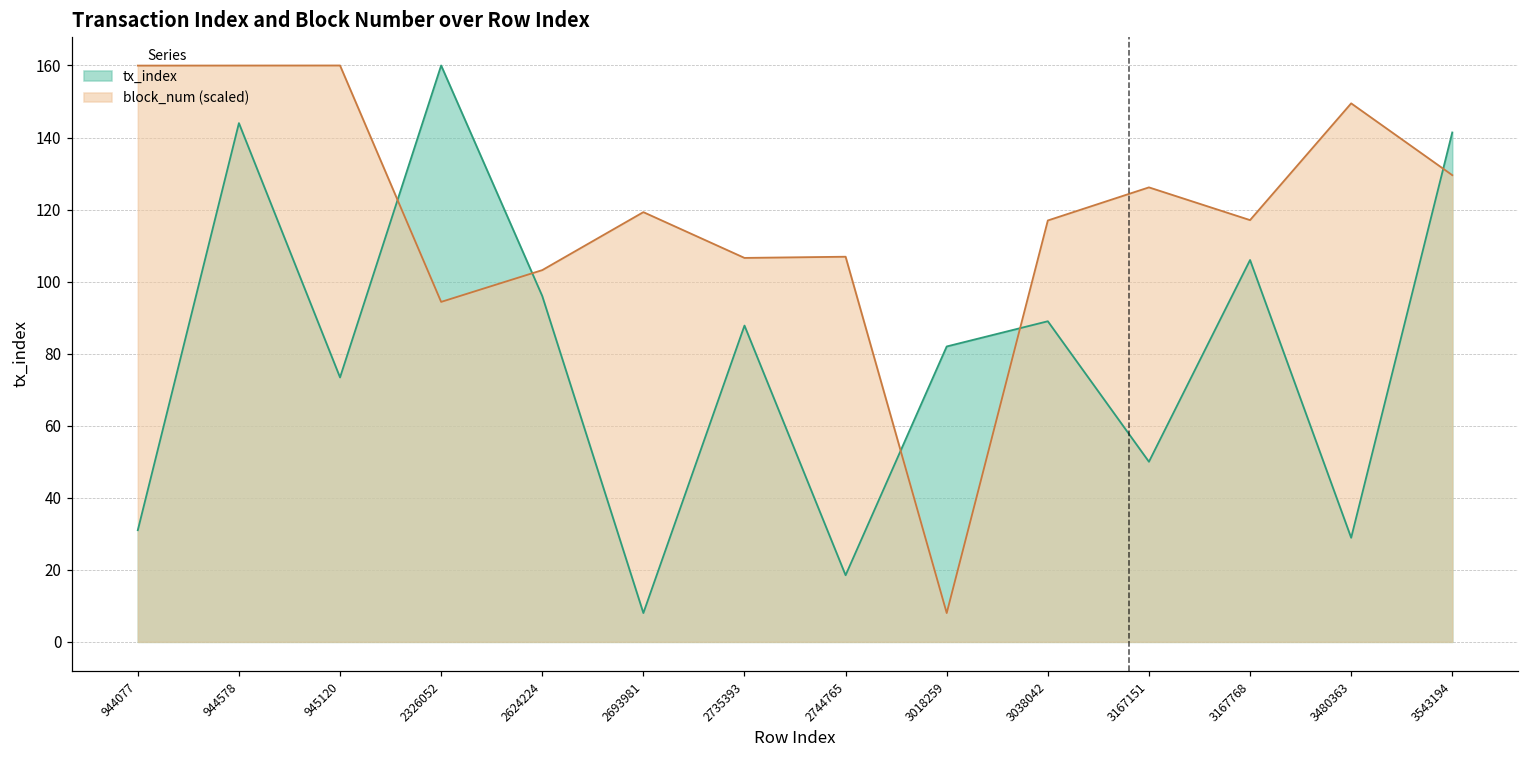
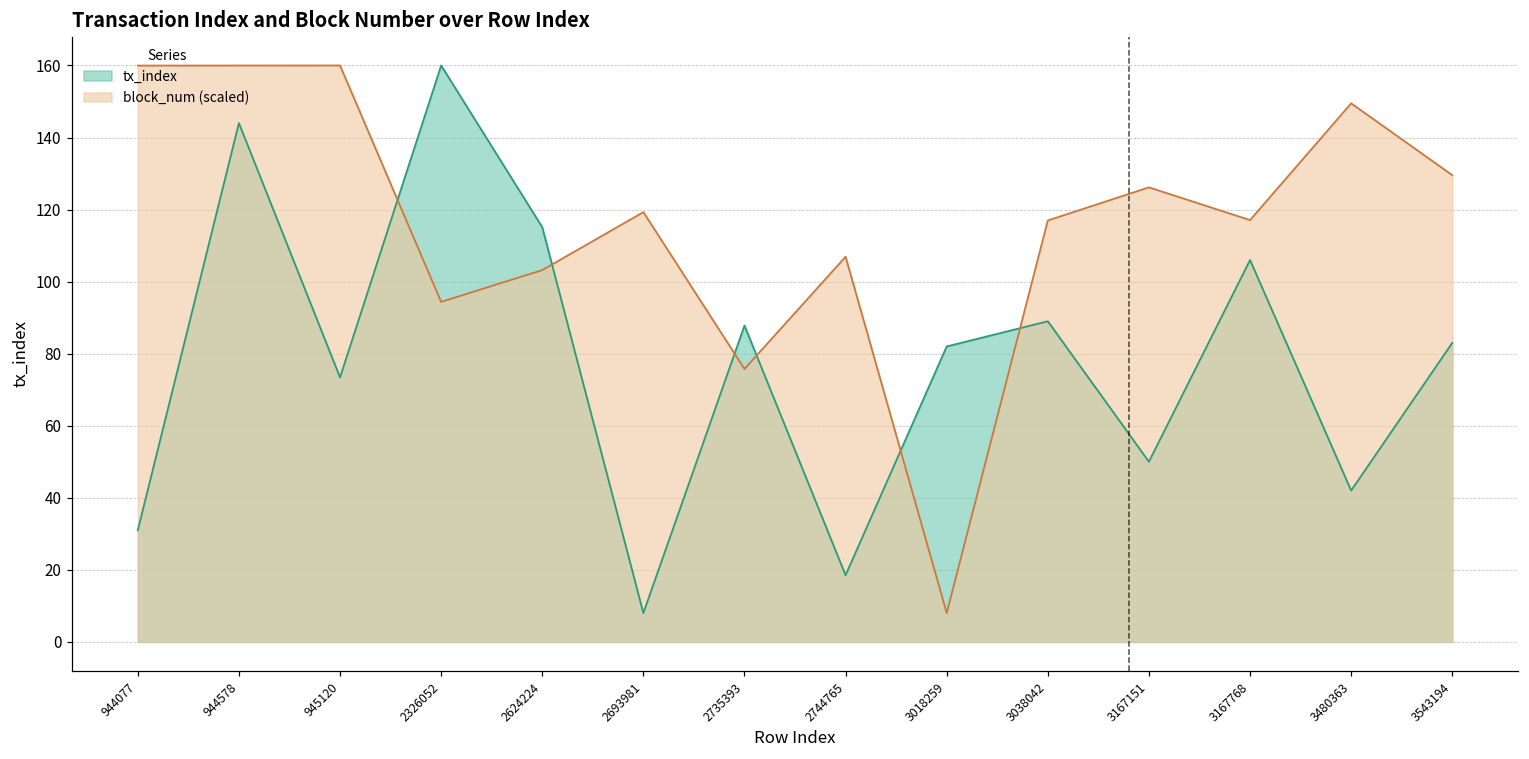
  {
    "tx_index": {
      "944077": 31,
      "944578": 144,
      "945120": 73,
      "2326052": 160,
-     "2624224": 96,
+     "2624224": 115,
      "2693981": 8,
      "2735393": 88,
      "2744765": 19,
      "3018259": 82,
      "3038042": 89,
      "3167151": 50,
      "3167768": 106,
-     "3480363": 29,
-     "3543194": 141
+     "3480363": 42,
+     "3543194": 83
    },
    "block_num (scaled)": {
      "944077": 160,
      "944578": 160,
      "945120": 160,
      "2326052": 94,
      "2624224": 103,
      "2693981": 119,
-     "2735393": 107,
+     "2735393": 76,
      "2744765": 107,
      "3018259": 8,
      "3038042": 117,
      "3167151": 126,
      "3167768": 117,
      "3480363": 149,
      "3543194": 130
    }
  }
